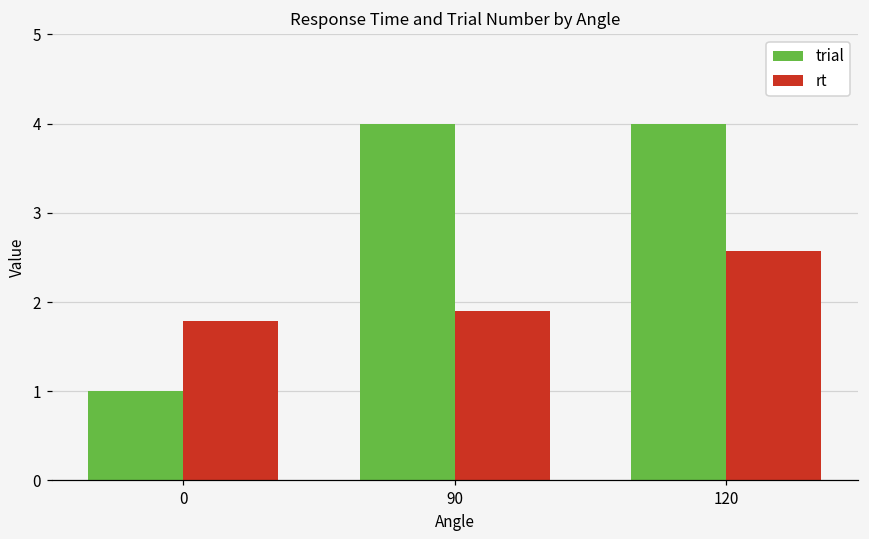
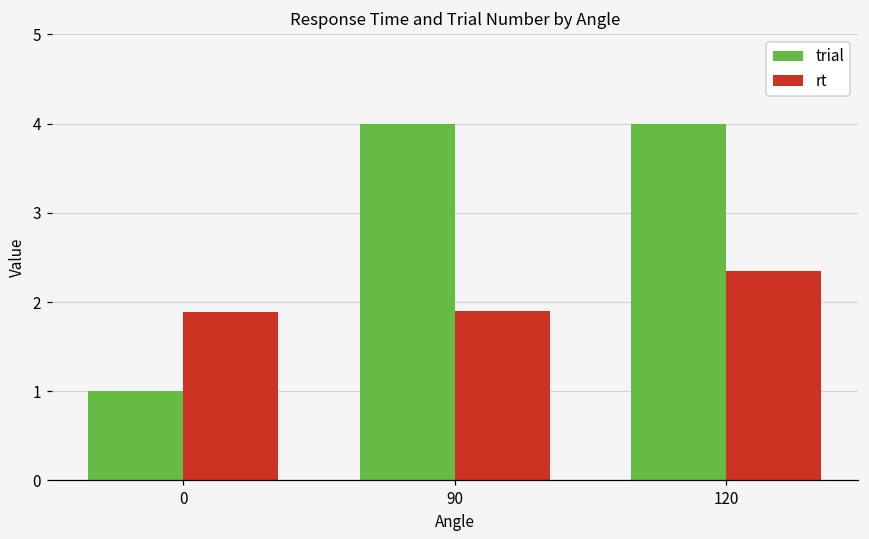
  {
    "trial": {
      "0": 1.0,
      "90": 4.0,
      "120": 4.0
    },
    "rt": {
-     "0": 1.8,
+     "0": 1.9,
      "90": 1.9,
-     "120": 2.6
+     "120": 2.3
    }
  }
